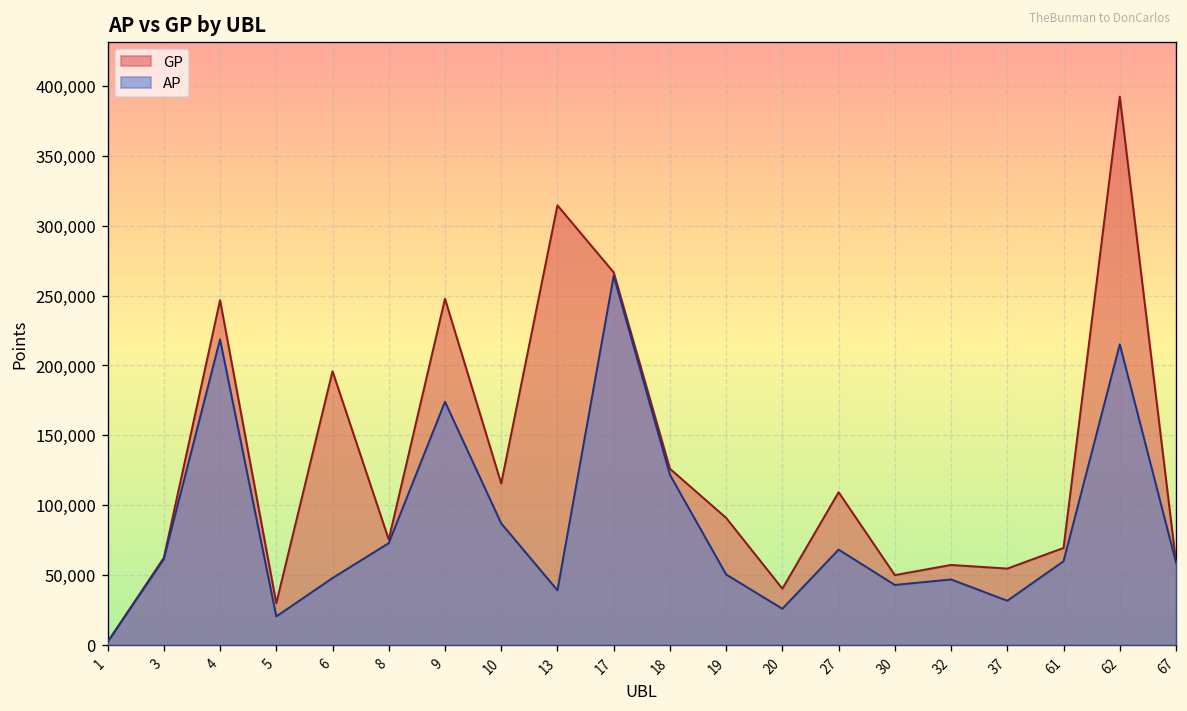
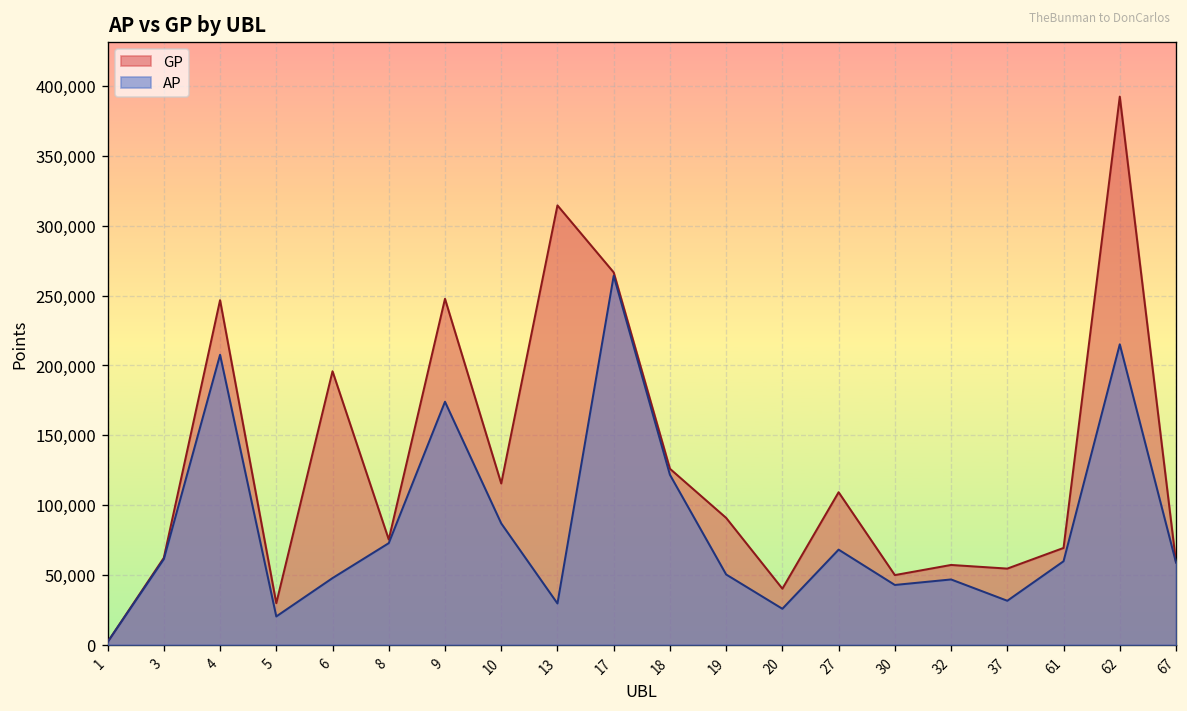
  {
    "GP": {
      "4": "247,000",
      "5": "30,000",
      "6": "196,000",
      "8": "75,000",
      "9": "248,000",
      "10": "115,000",
      "13": "315,000",
      "17": "267,000",
      "18": "126,000",
      "19": "91,000",
      "20": "40,000",
      "27": "109,000",
      "30": "50,000",
      "32": "57,000",
      "37": "55,000",
      "61": "69,000",
      "62": "392,000"
    },
    "AP": {
-     "4": "219,000",
+     "4": "208,000",
      "5": "20,000",
      "6": "48,000",
      "8": "73,000",
      "9": "174,000",
      "10": "87,000",
-     "13": "39,000",
+     "13": "30,000",
      "17": "264,000",
      "18": "122,000",
      "19": "50,000",
      "20": "26,000",
      "27": "68,000",
      "30": "43,000",
      "32": "47,000",
      "37": "32,000",
      "61": "60,000",
      "62": "215,000"
    }
  }
